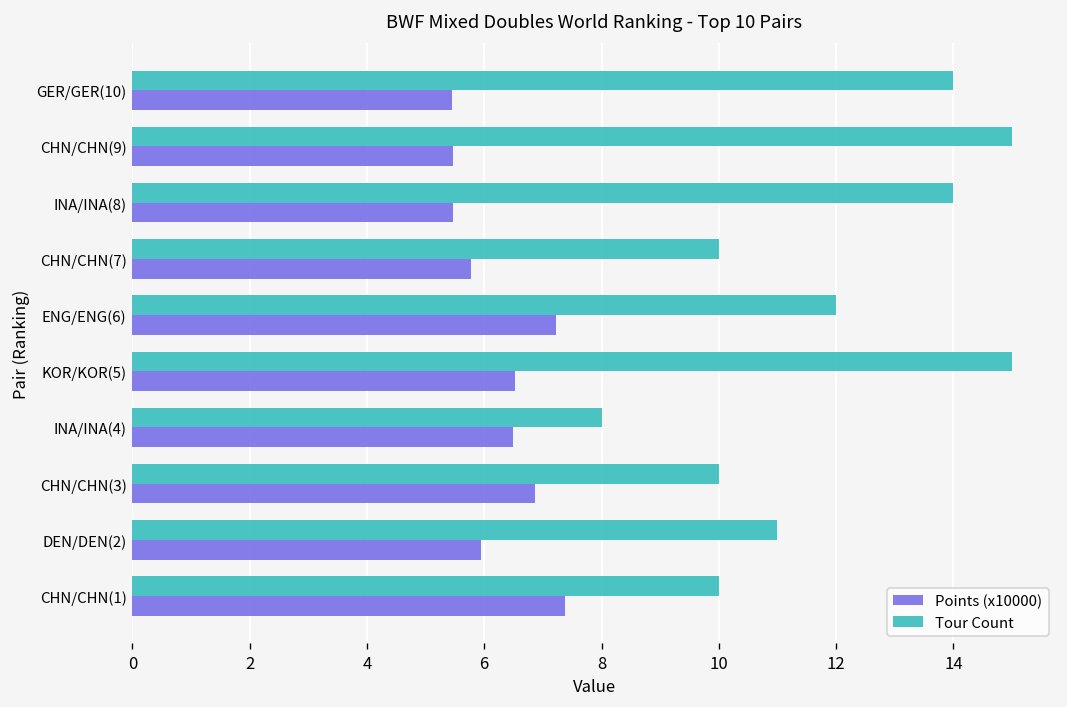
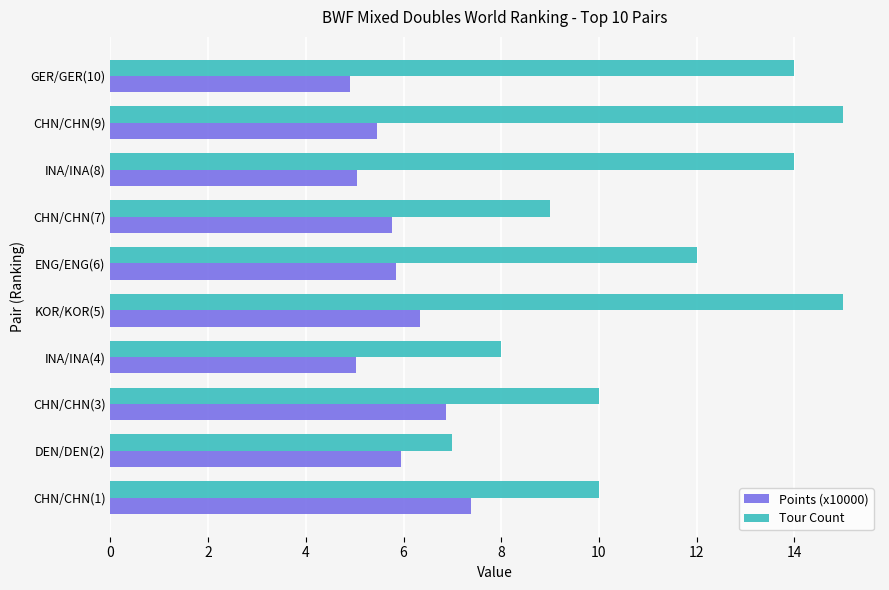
  {
    "Points (x10000)": {
-     "GER/GER(10)": 5.4,
+     "GER/GER(10)": 4.9,
      "CHN/CHN(9)": 5.5,
-     "INA/INA(8)": 5.5,
+     "INA/INA(8)": 5.1,
      "CHN/CHN(7)": 5.8,
-     "ENG/ENG(6)": 7.2,
-     "KOR/KOR(5)": 6.5,
-     "INA/INA(4)": 6.5,
+     "ENG/ENG(6)": 5.8,
+     "KOR/KOR(5)": 6.3,
+     "INA/INA(4)": 5.0,
      "CHN/CHN(3)": 6.9,
      "DEN/DEN(2)": 5.9,
      "CHN/CHN(1)": 7.4
    },
    "Tour Count": {
      "GER/GER(10)": 14,
      "CHN/CHN(9)": 15,
      "INA/INA(8)": 14,
-     "CHN/CHN(7)": 10,
+     "CHN/CHN(7)": 9,
      "ENG/ENG(6)": 12,
      "KOR/KOR(5)": 15,
      "INA/INA(4)": 8,
      "CHN/CHN(3)": 10,
-     "DEN/DEN(2)": 11,
+     "DEN/DEN(2)": 7,
      "CHN/CHN(1)": 10
    }
  }
